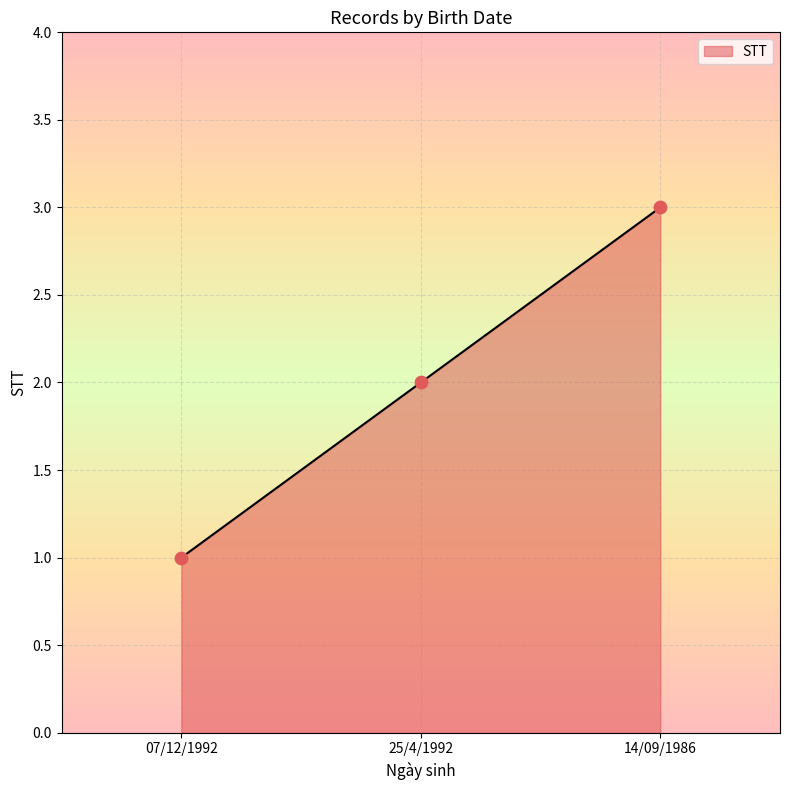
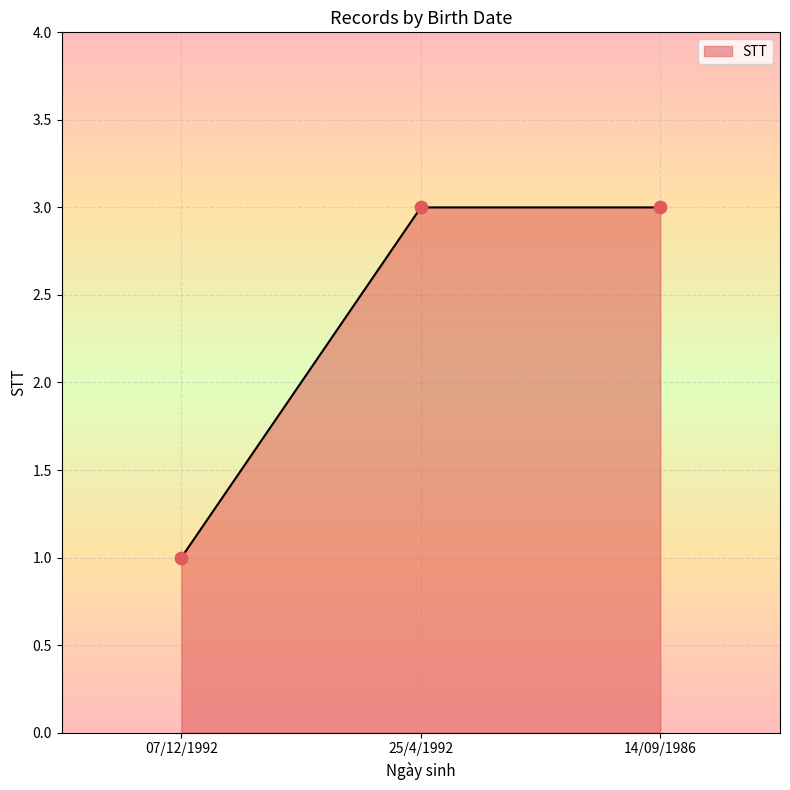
  {
    "07/12/1992": 1,
-   "25/4/1992": 2,
+   "25/4/1992": 3,
    "14/09/1986": 3
  }
